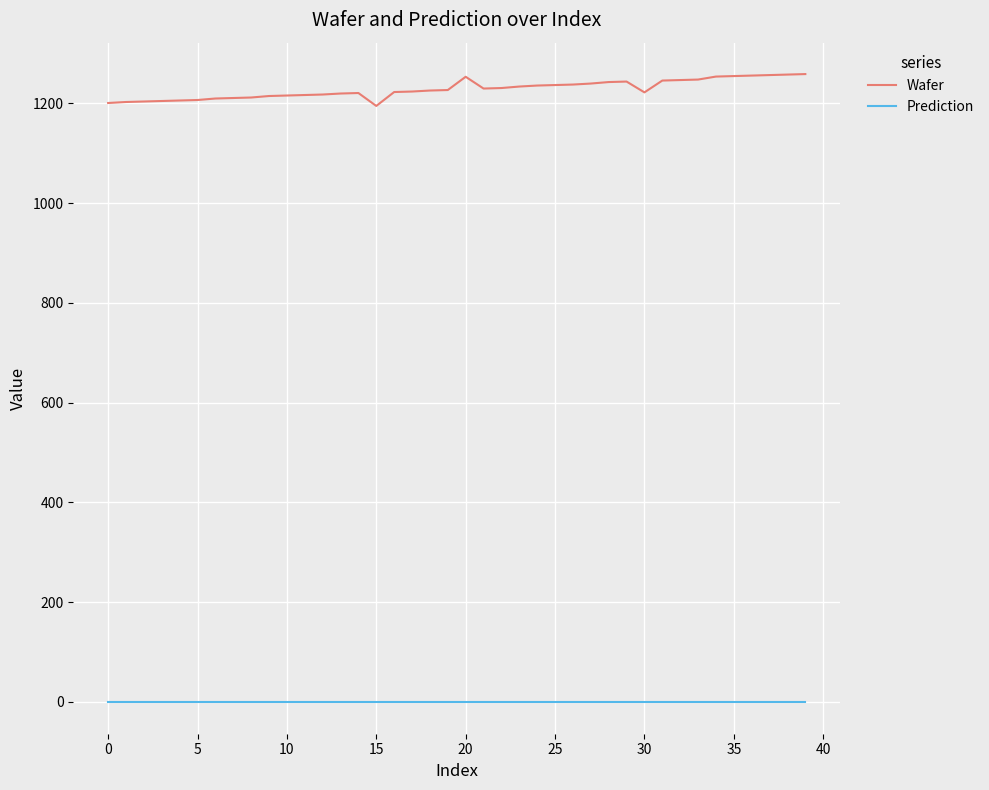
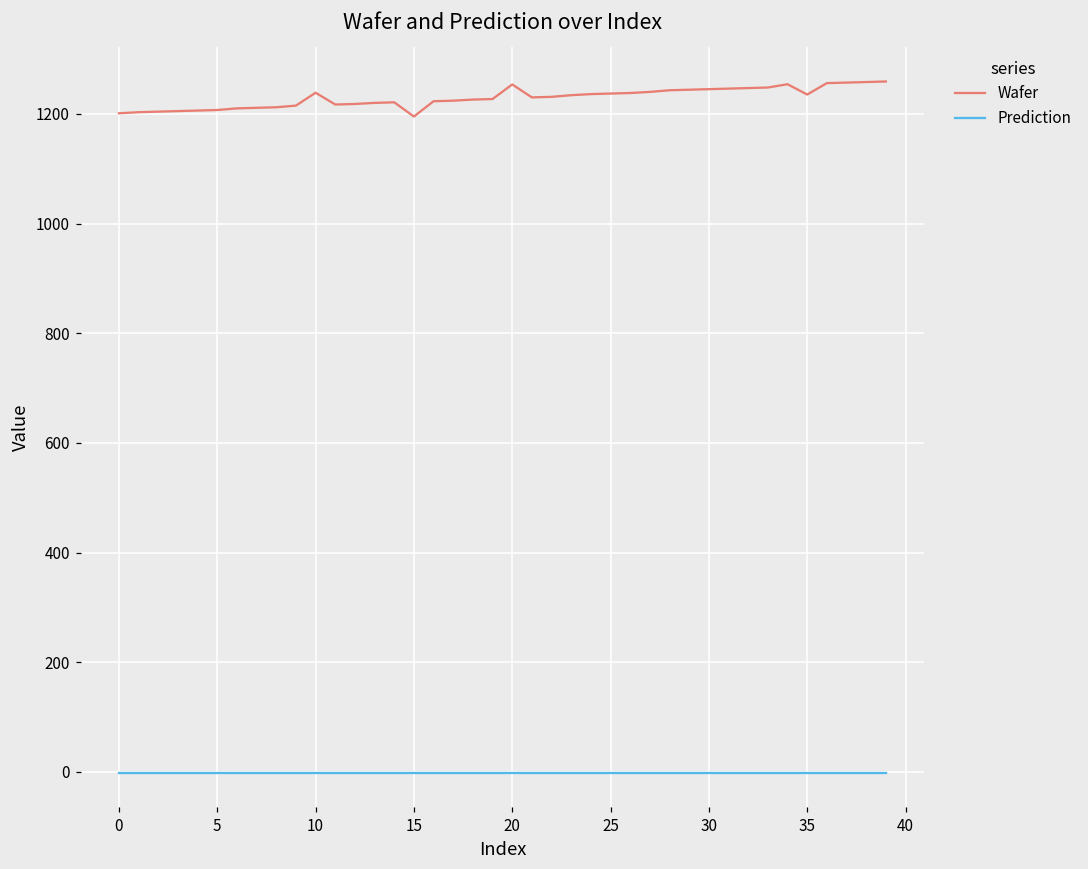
  {
    "Wafer": {
      "0": 1200,
      "5": 1210,
-     "10": 1220,
+     "10": 1240,
      "15": 1200,
      "20": 1250,
      "25": 1240,
-     "30": 1220,
-     "35": 1260
+     "30": 1250,
+     "35": 1240
    },
    "Prediction": {
      "0": 0,
      "5": 0,
      "10": 0,
      "15": 0,
      "20": 0,
      "25": 0,
      "30": 0,
      "35": 0
    }
  }
